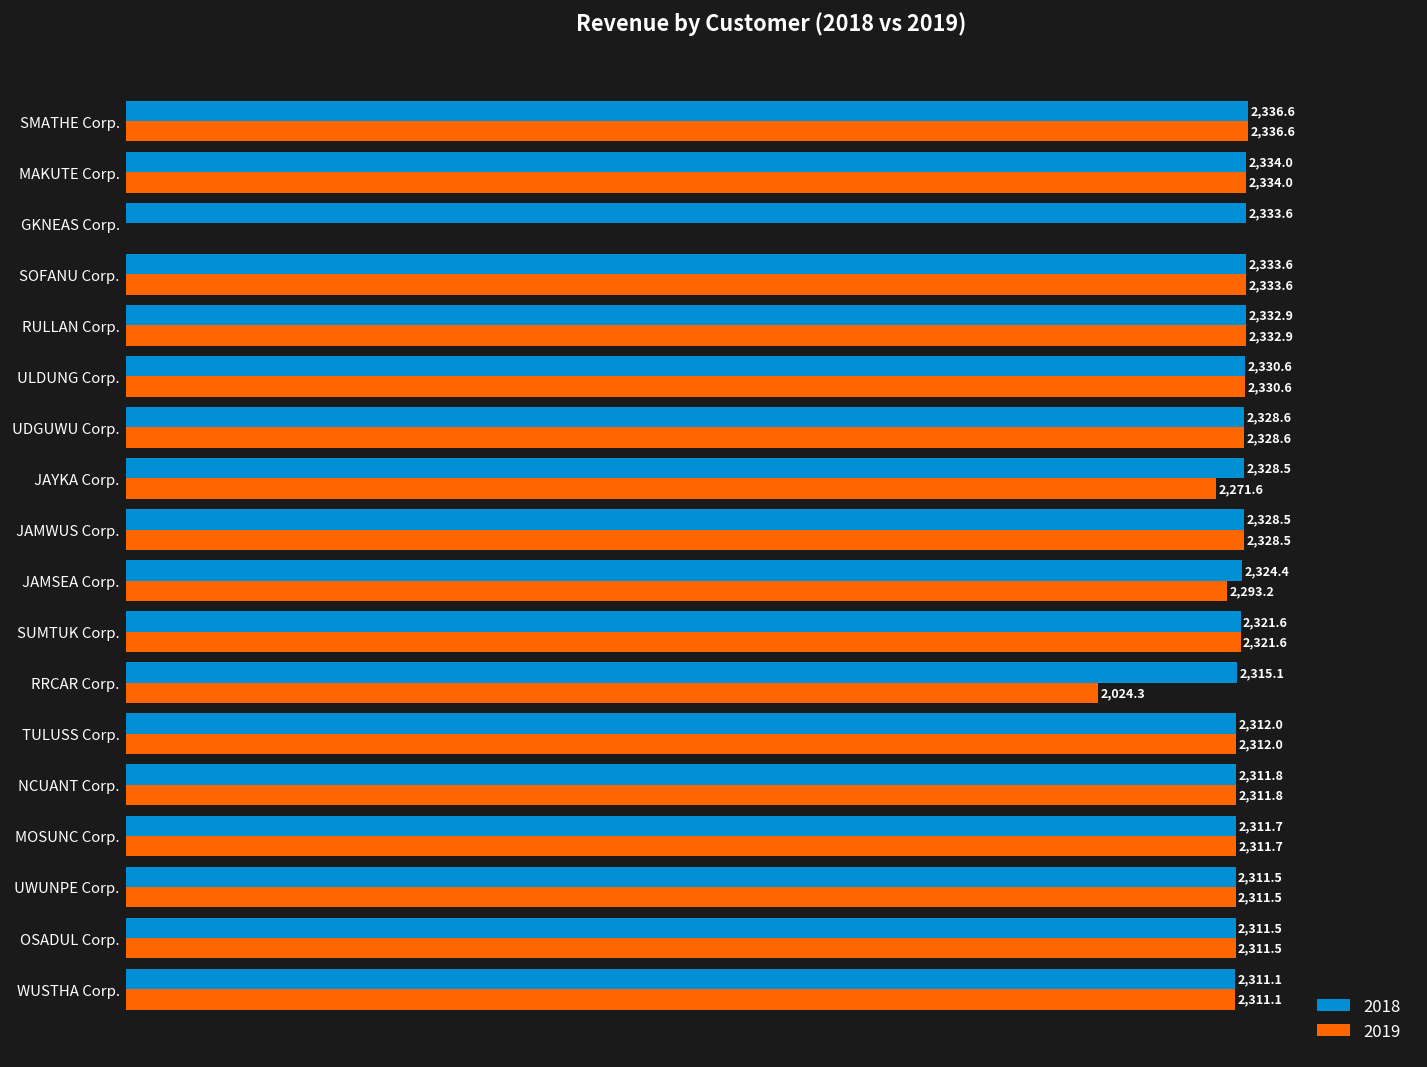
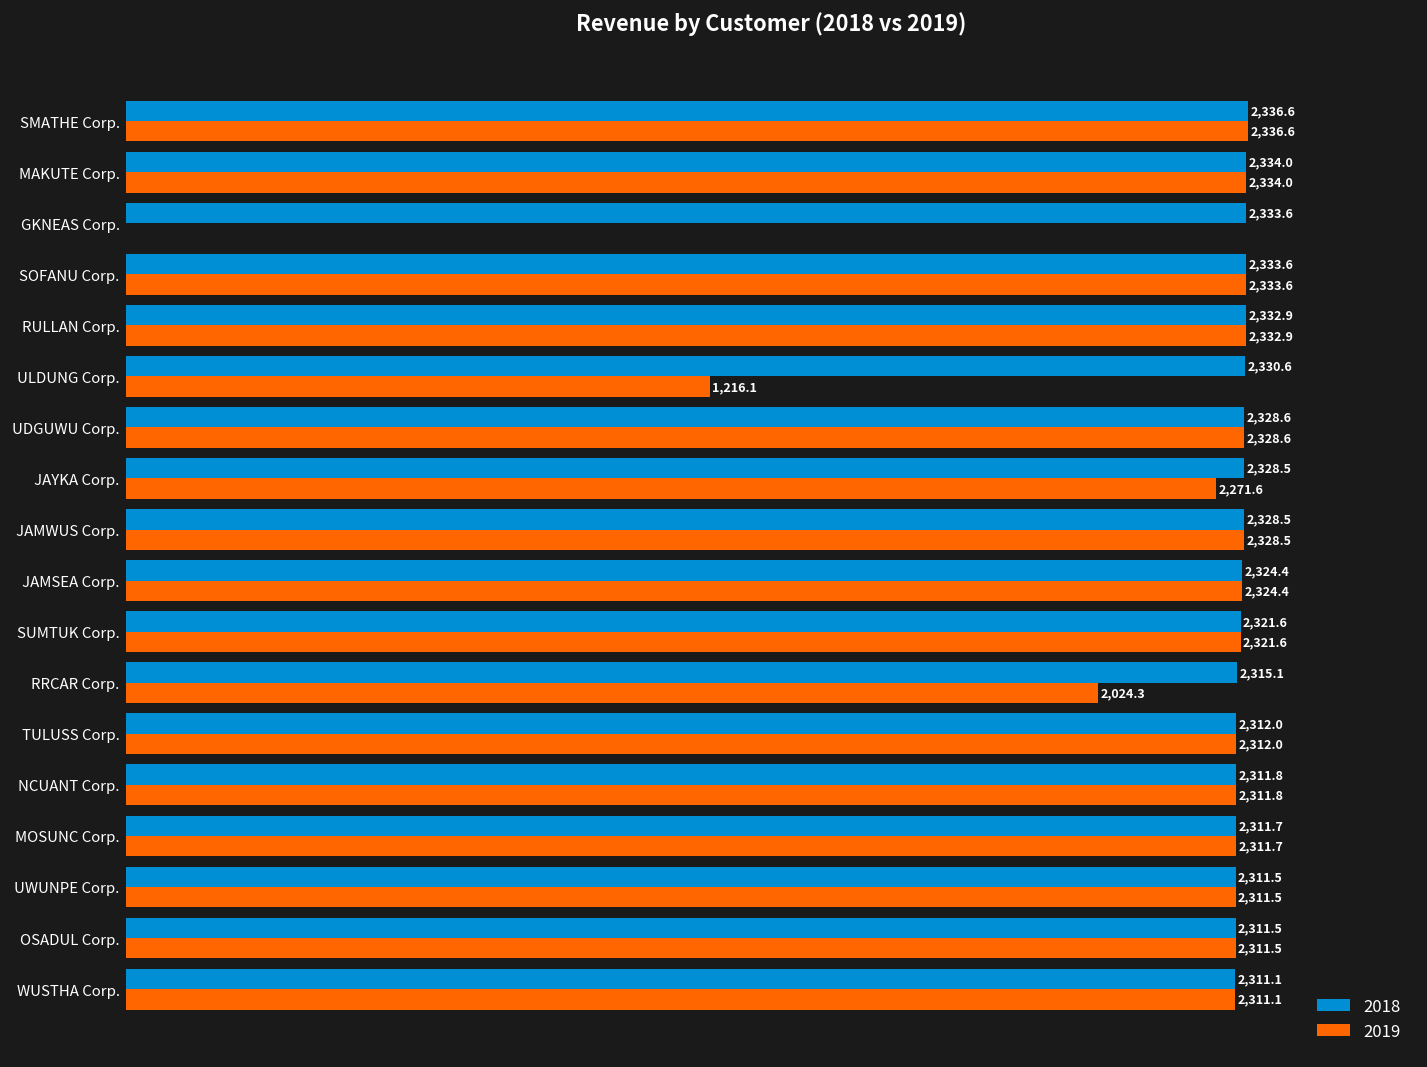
  {
    "2018": {
      "SMATHE Corp.": "2,336.6",
      "MAKUTE Corp.": "2,334.0",
      "GKNEAS Corp.": "2,333.6",
      "SOFANU Corp.": "2,333.6",
      "RULLAN Corp.": "2,332.9",
      "ULDUNG Corp.": "2,330.6",
      "UDGUWU Corp.": "2,328.6",
      "JAYKA Corp.": "2,328.5",
      "JAMWUS Corp.": "2,328.5",
      "JAMSEA Corp.": "2,324.4",
      "SUMTUK Corp.": "2,321.6",
      "RRCAR Corp.": "2,315.1",
      "TULUSS Corp.": "2,312.0",
      "NCUANT Corp.": "2,311.8",
      "MOSUNC Corp.": "2,311.7",
      "UWUNPE Corp.": "2,311.5",
      "OSADUL Corp.": "2,311.5",
      "WUSTHA Corp.": "2,311.1"
    },
    "2019": {
      "SMATHE Corp.": "2,336.6",
      "MAKUTE Corp.": "2,334.0",
      "SOFANU Corp.": "2,333.6",
      "RULLAN Corp.": "2,332.9",
-     "ULDUNG Corp.": "2,330.6",
+     "ULDUNG Corp.": "1,216.1",
      "UDGUWU Corp.": "2,328.6",
      "JAYKA Corp.": "2,271.6",
      "JAMWUS Corp.": "2,328.5",
-     "JAMSEA Corp.": "2,293.2",
+     "JAMSEA Corp.": "2,324.4",
      "SUMTUK Corp.": "2,321.6",
      "RRCAR Corp.": "2,024.3",
      "TULUSS Corp.": "2,312.0",
      "NCUANT Corp.": "2,311.8",
      "MOSUNC Corp.": "2,311.7",
      "UWUNPE Corp.": "2,311.5",
      "OSADUL Corp.": "2,311.5",
      "WUSTHA Corp.": "2,311.1"
    }
  }
